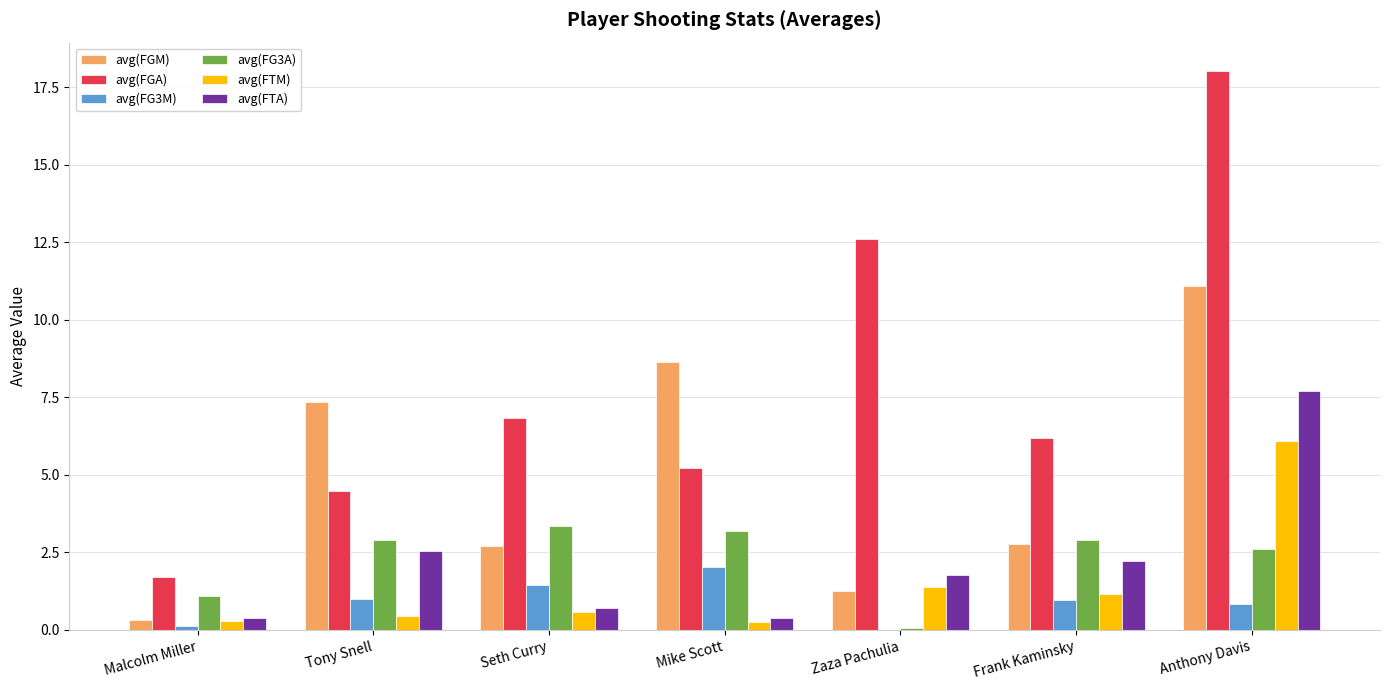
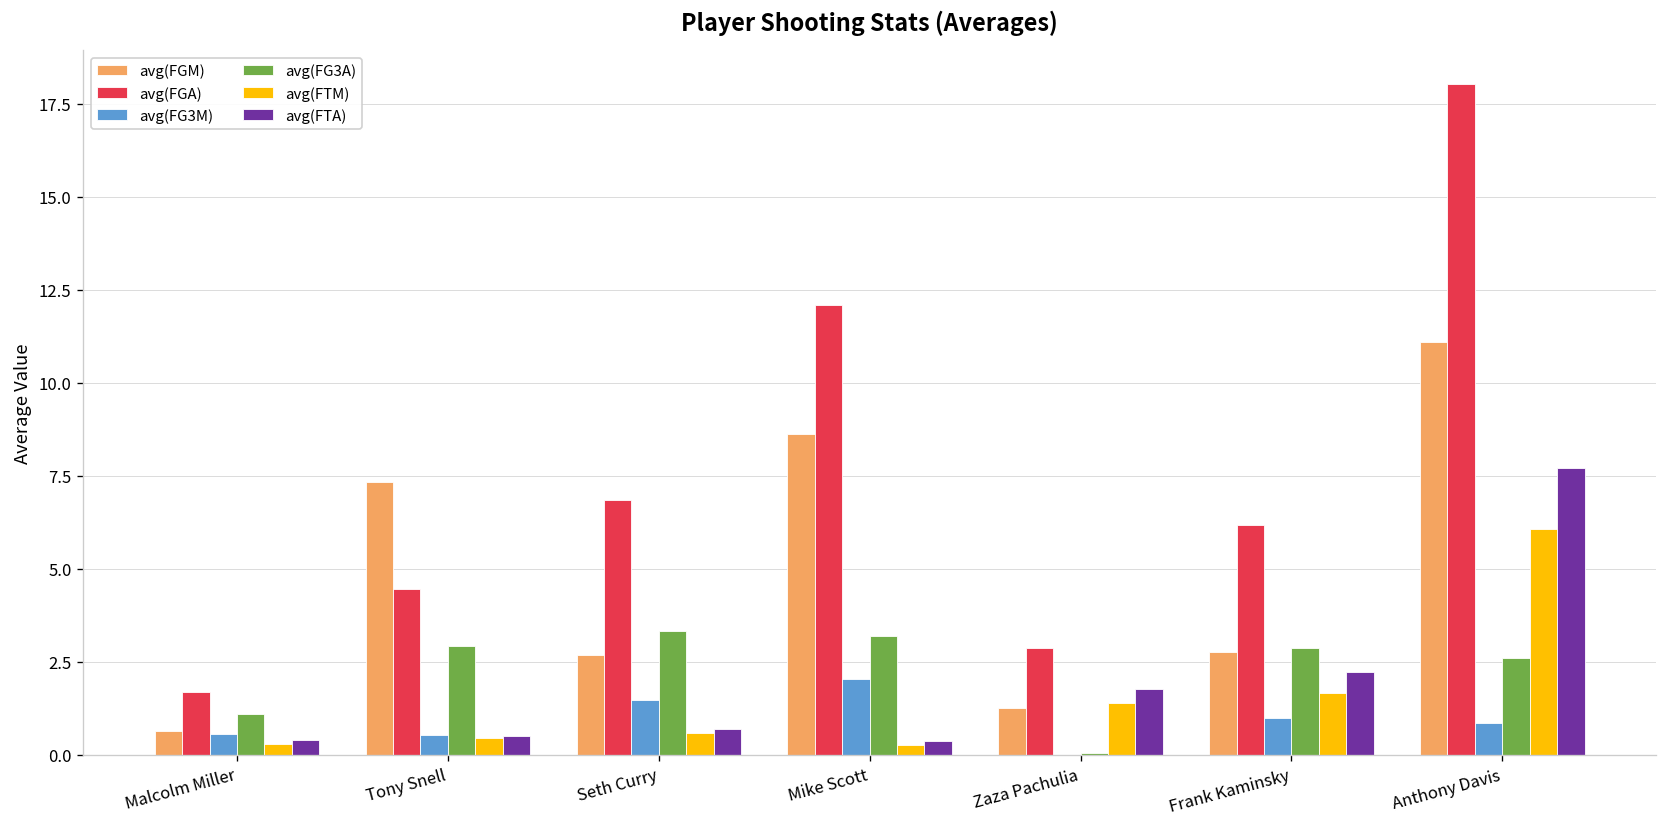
  {
    "avg(FGM)": {
-     "Malcolm Miller": 0.3,
+     "Malcolm Miller": 0.7,
      "Tony Snell": 7.3,
      "Seth Curry": 2.7,
      "Mike Scott": 8.6,
      "Zaza Pachulia": 1.3,
      "Frank Kaminsky": 2.8,
      "Anthony Davis": 11.1
    },
    "avg(FGA)": {
      "Malcolm Miller": 1.7,
      "Tony Snell": 4.5,
      "Seth Curry": 6.8,
-     "Mike Scott": 5.2,
-     "Zaza Pachulia": 12.6,
+     "Mike Scott": 12.1,
+     "Zaza Pachulia": 2.9,
      "Frank Kaminsky": 6.2,
      "Anthony Davis": 18.0
    },
    "avg(FG3M)": {
-     "Malcolm Miller": 0.1,
-     "Tony Snell": 1.0,
+     "Malcolm Miller": 0.6,
+     "Tony Snell": 0.5,
      "Seth Curry": 1.5,
      "Mike Scott": 2.0,
      "Zaza Pachulia": 0.0,
      "Frank Kaminsky": 1.0,
      "Anthony Davis": 0.9
    },
    "avg(FG3A)": {
      "Malcolm Miller": 1.1,
      "Tony Snell": 2.9,
      "Seth Curry": 3.3,
      "Mike Scott": 3.2,
      "Frank Kaminsky": 2.9,
      "Anthony Davis": 2.6
    },
    "avg(FTM)": {
      "Malcolm Miller": 0.3,
      "Tony Snell": 0.5,
      "Seth Curry": 0.6,
      "Mike Scott": 0.3,
      "Zaza Pachulia": 1.4,
-     "Frank Kaminsky": 1.2,
+     "Frank Kaminsky": 1.7,
      "Anthony Davis": 6.1
    },
    "avg(FTA)": {
      "Malcolm Miller": 0.4,
-     "Tony Snell": 2.6,
+     "Tony Snell": 0.5,
      "Seth Curry": 0.7,
      "Mike Scott": 0.4,
      "Zaza Pachulia": 1.8,
      "Frank Kaminsky": 2.2,
      "Anthony Davis": 7.7
    }
  }
